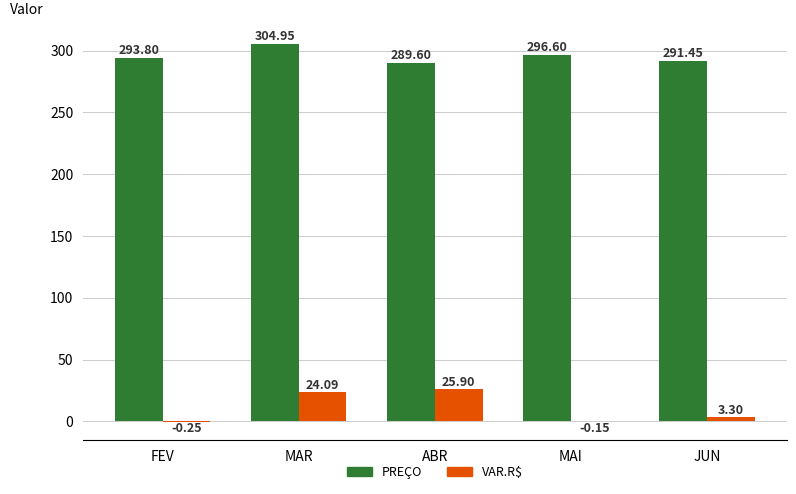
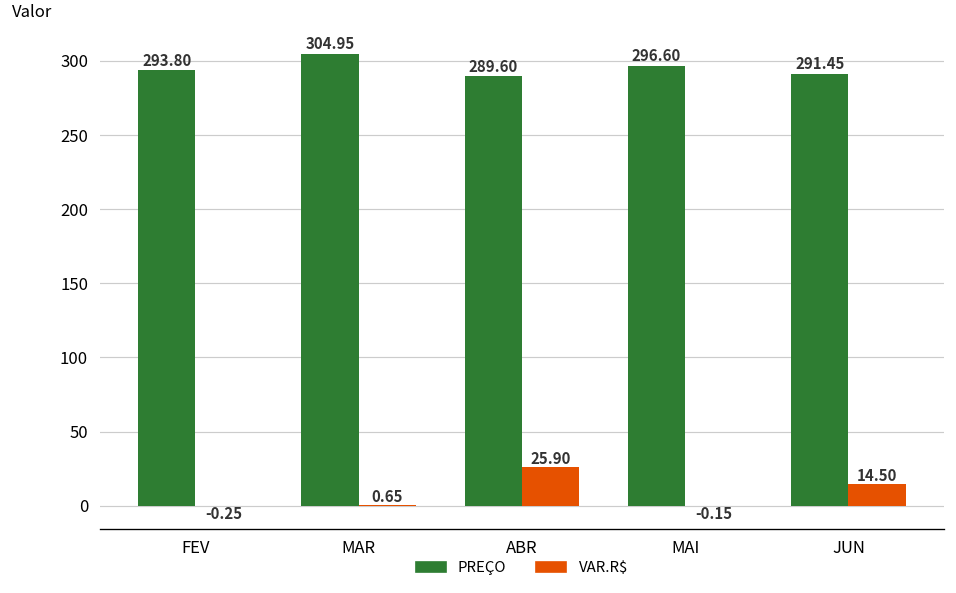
  {
    "PREÇO": {
      "FEV": 293.80,
      "MAR": 304.95,
      "ABR": 289.60,
      "MAI": 296.60,
      "JUN": 291.45
    },
    "VAR.R$": {
      "FEV": -0.25,
-     "MAR": 24.09,
+     "MAR": 0.65,
      "ABR": 25.90,
      "MAI": -0.15,
-     "JUN": 3.30
+     "JUN": 14.50
    }
  }
